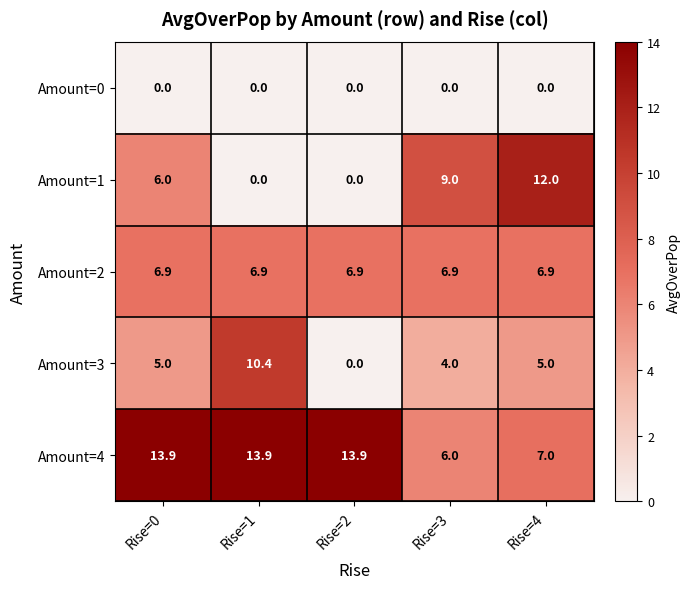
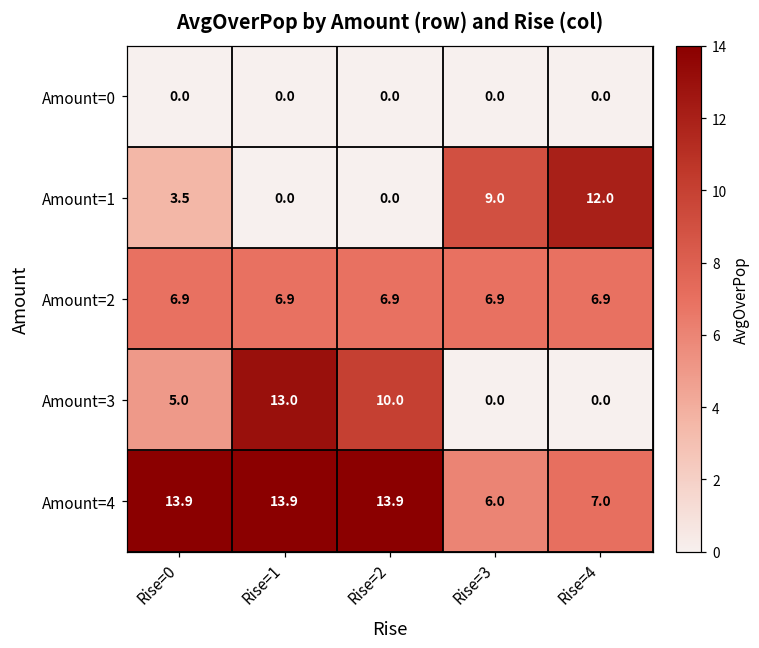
  {
    "Amount=0": {
      "Rise=0": 0.0,
      "Rise=1": 0.0,
      "Rise=2": 0.0,
      "Rise=3": 0.0,
      "Rise=4": 0.0
    },
    "Amount=1": {
-     "Rise=0": 6.0,
+     "Rise=0": 3.5,
      "Rise=1": 0.0,
      "Rise=2": 0.0,
      "Rise=3": 9.0,
      "Rise=4": 12.0
    },
    "Amount=2": {
      "Rise=0": 6.9,
      "Rise=1": 6.9,
      "Rise=2": 6.9,
      "Rise=3": 6.9,
      "Rise=4": 6.9
    },
    "Amount=3": {
      "Rise=0": 5.0,
-     "Rise=1": 10.4,
-     "Rise=2": 0.0,
-     "Rise=3": 4.0,
-     "Rise=4": 5.0
+     "Rise=1": 13.0,
+     "Rise=2": 10.0,
+     "Rise=3": 0.0,
+     "Rise=4": 0.0
    },
    "Amount=4": {
      "Rise=0": 13.9,
      "Rise=1": 13.9,
      "Rise=2": 13.9,
      "Rise=3": 6.0,
      "Rise=4": 7.0
    }
  }
